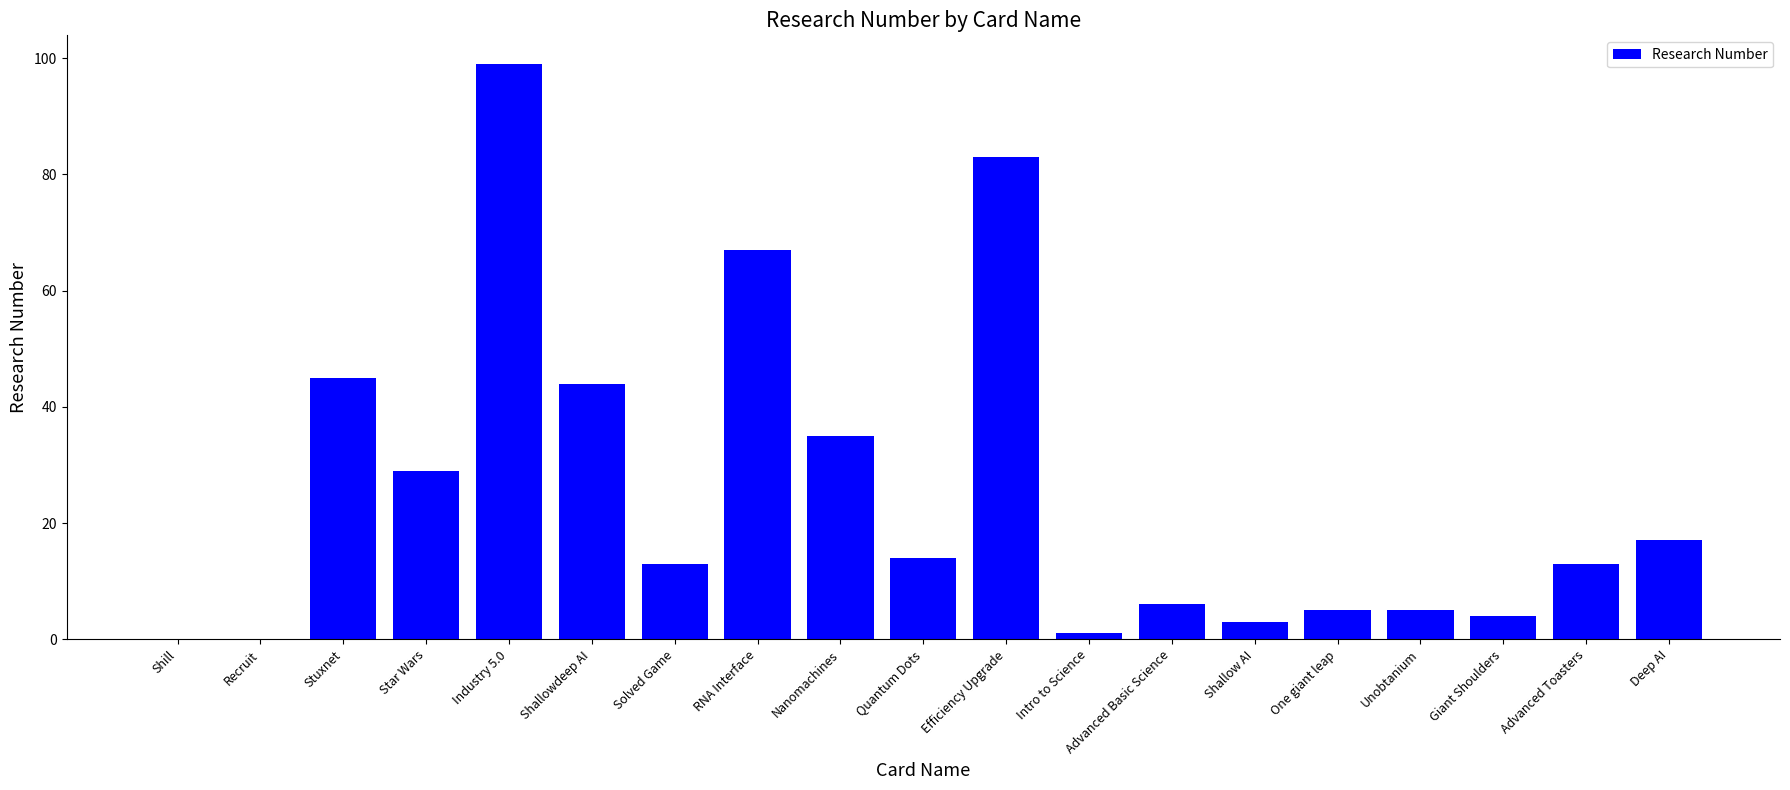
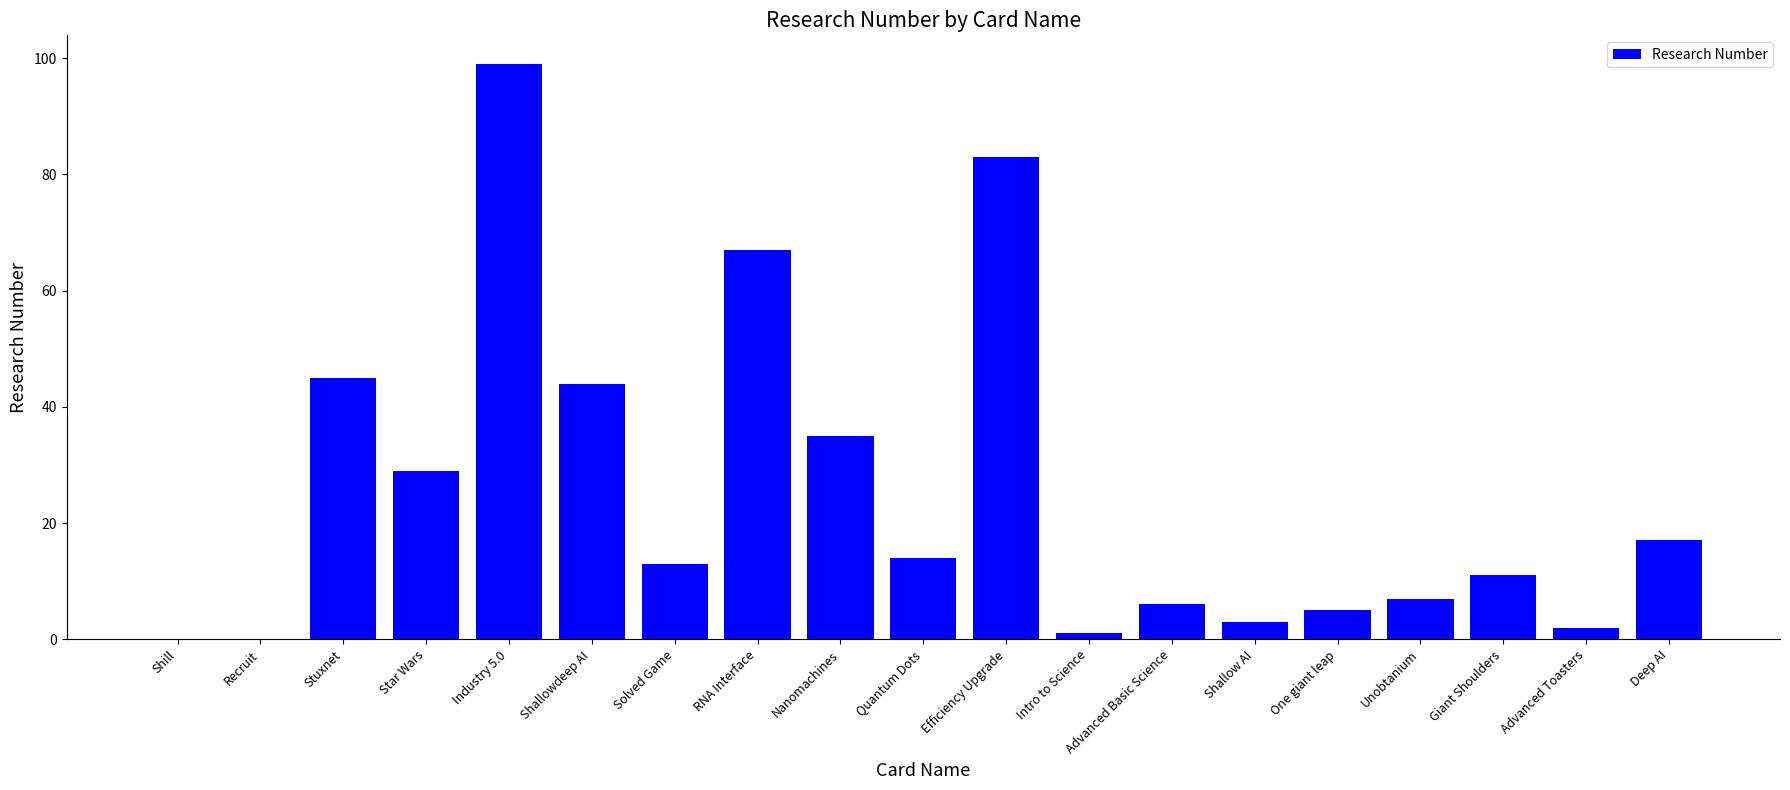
  {
    "Shill": 0,
    "Recruit": 0,
    "Stuxnet": 45,
    "Star Wars": 29,
    "Industry 5.0": 99,
    "Shallowdeep AI": 44,
    "Solved Game": 13,
    "RNA Interface": 67,
    "Nanomachines": 35,
    "Quantum Dots": 14,
    "Efficiency Upgrade": 83,
    "Intro to Science": 1,
    "Advanced Basic Science": 6,
    "Shallow AI": 3,
    "One giant leap": 5,
-   "Unobtanium": 5,
-   "Giant Shoulders": 4,
-   "Advanced Toasters": 13,
+   "Unobtanium": 7,
+   "Giant Shoulders": 11,
+   "Advanced Toasters": 2,
    "Deep AI": 17
  }
